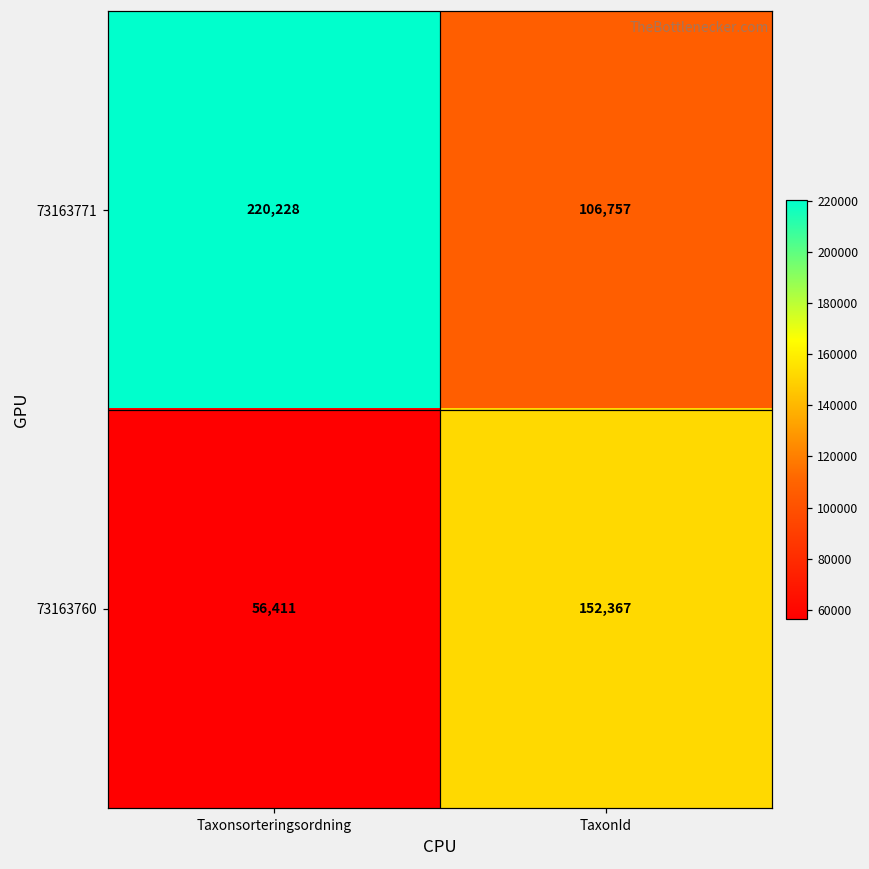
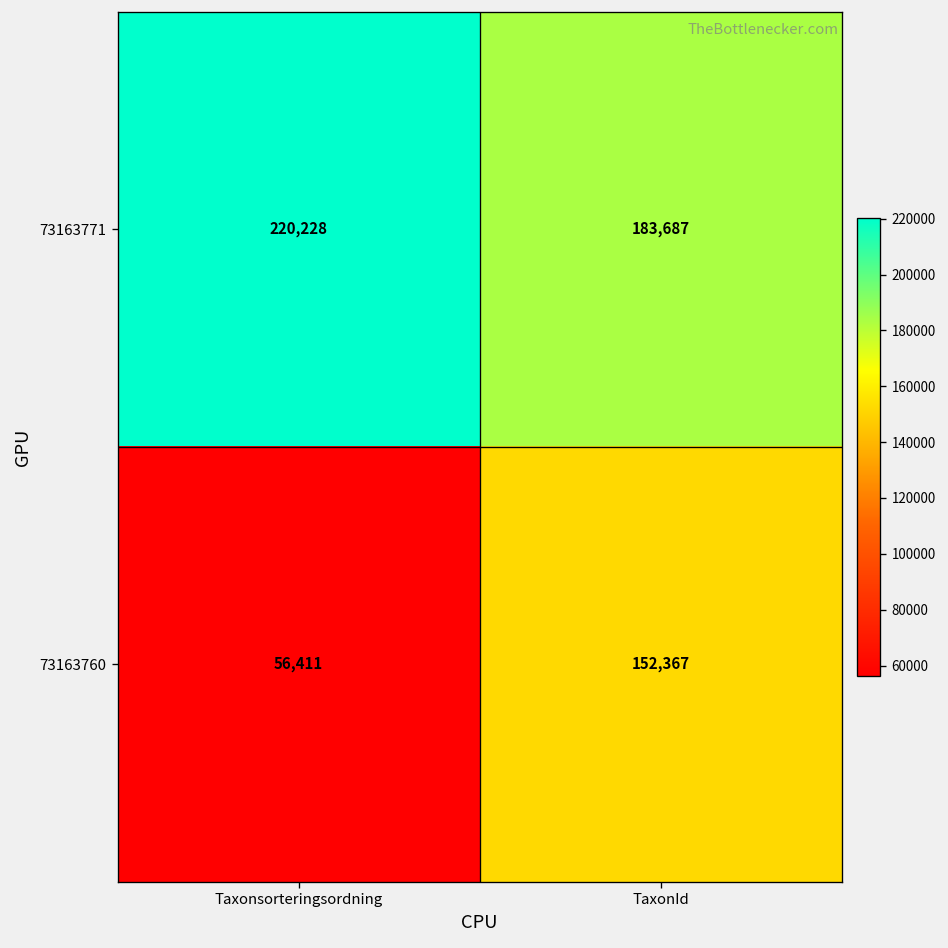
  {
    "73163771": {
      "Taxonsorteringsordning": "220,228",
-     "TaxonId": "106,757"
+     "TaxonId": "183,687"
    },
    "73163760": {
      "Taxonsorteringsordning": "56,411",
      "TaxonId": "152,367"
    }
  }
